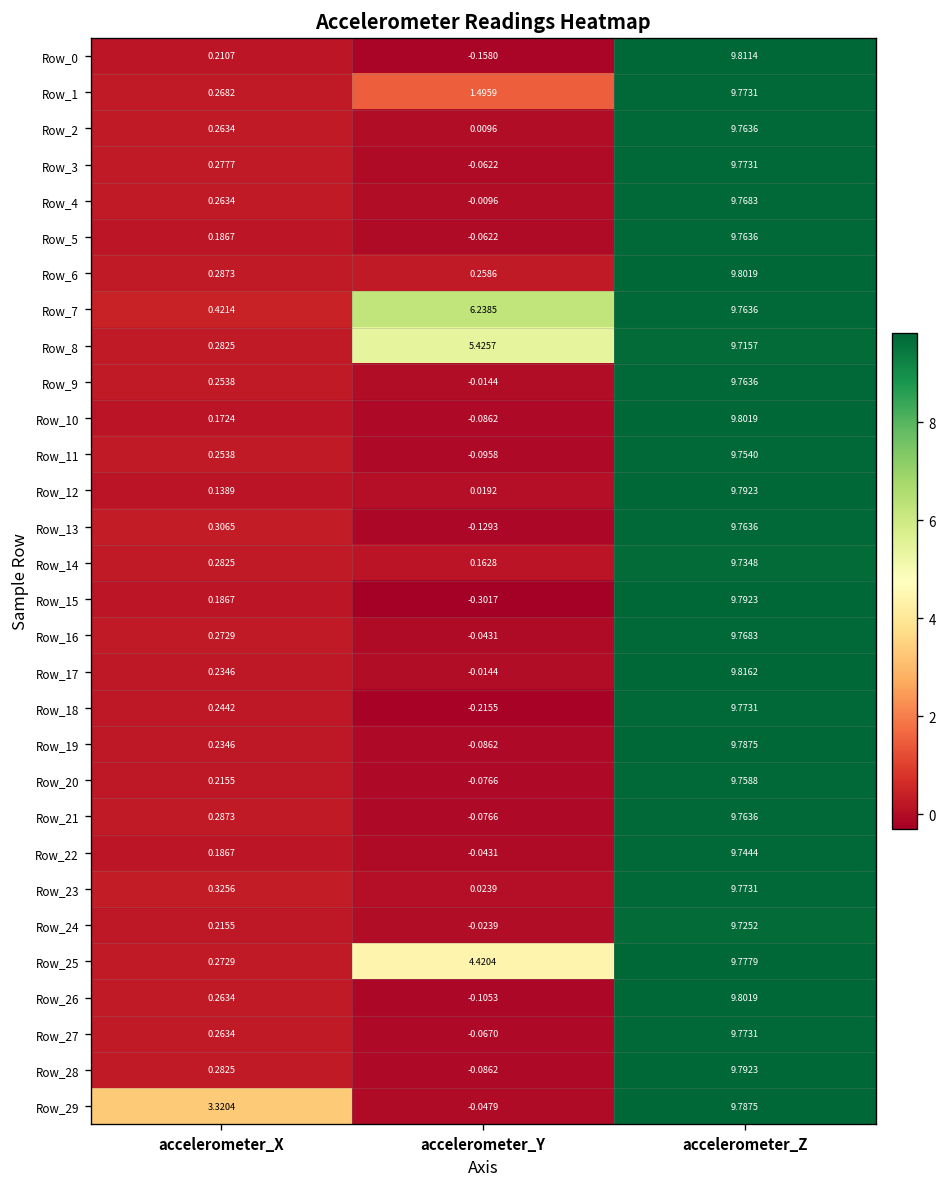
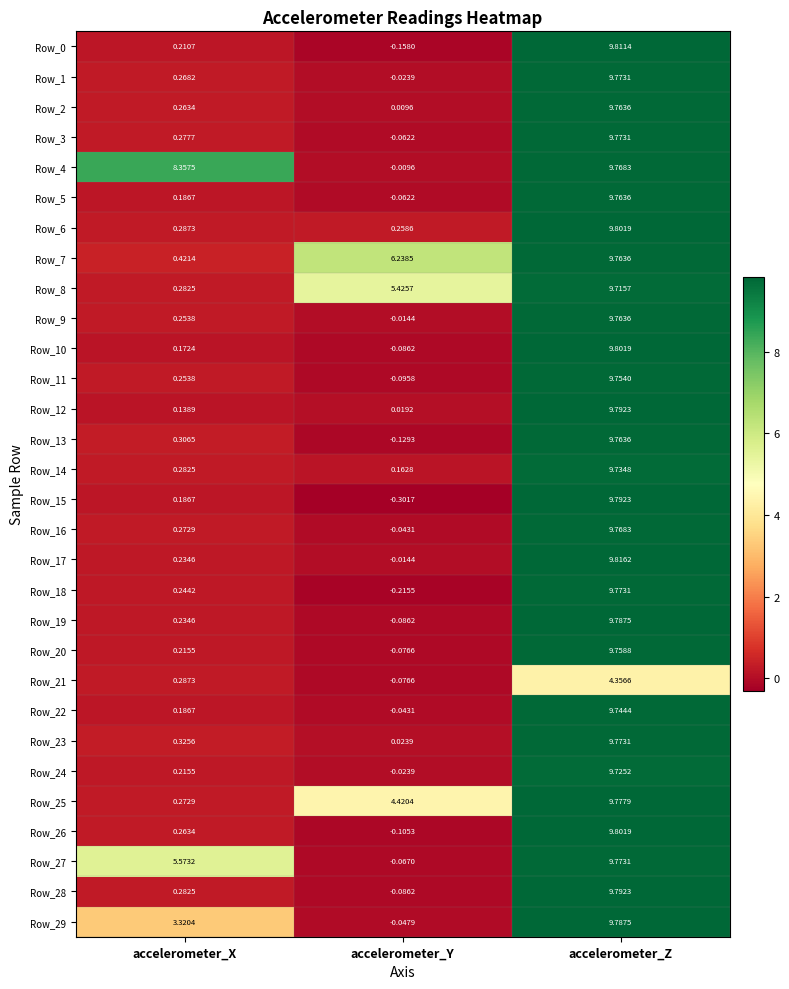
  {
    "Row_0": {
      "accelerometer_X": 0.2107,
      "accelerometer_Y": -0.1580,
      "accelerometer_Z": 9.8114
    },
    "Row_1": {
      "accelerometer_X": 0.2682,
-     "accelerometer_Y": 1.4959,
+     "accelerometer_Y": -0.0239,
      "accelerometer_Z": 9.7731
    },
    "Row_2": {
      "accelerometer_X": 0.2634,
      "accelerometer_Y": 0.0096,
      "accelerometer_Z": 9.7636
    },
    "Row_3": {
      "accelerometer_X": 0.2777,
      "accelerometer_Y": -0.0622,
      "accelerometer_Z": 9.7731
    },
    "Row_4": {
-     "accelerometer_X": 0.2634,
+     "accelerometer_X": 8.3575,
      "accelerometer_Y": -0.0096,
      "accelerometer_Z": 9.7683
    },
    "Row_5": {
      "accelerometer_X": 0.1867,
      "accelerometer_Y": -0.0622,
      "accelerometer_Z": 9.7636
    },
    "Row_6": {
      "accelerometer_X": 0.2873,
      "accelerometer_Y": 0.2586,
      "accelerometer_Z": 9.8019
    },
    "Row_7": {
      "accelerometer_X": 0.4214,
      "accelerometer_Y": 6.2385,
      "accelerometer_Z": 9.7636
    },
    "Row_8": {
      "accelerometer_X": 0.2825,
      "accelerometer_Y": 5.4257,
      "accelerometer_Z": 9.7157
    },
    "Row_9": {
      "accelerometer_X": 0.2538,
      "accelerometer_Y": -0.0144,
      "accelerometer_Z": 9.7636
    },
    "Row_10": {
      "accelerometer_X": 0.1724,
      "accelerometer_Y": -0.0862,
      "accelerometer_Z": 9.8019
    },
    "Row_11": {
      "accelerometer_X": 0.2538,
      "accelerometer_Y": -0.0958,
      "accelerometer_Z": 9.7540
    },
    "Row_12": {
      "accelerometer_X": 0.1389,
      "accelerometer_Y": 0.0192,
      "accelerometer_Z": 9.7923
    },
    "Row_13": {
      "accelerometer_X": 0.3065,
      "accelerometer_Y": -0.1293,
      "accelerometer_Z": 9.7636
    },
    "Row_14": {
      "accelerometer_X": 0.2825,
      "accelerometer_Y": 0.1628,
      "accelerometer_Z": 9.7348
    },
    "Row_15": {
      "accelerometer_X": 0.1867,
      "accelerometer_Y": -0.3017,
      "accelerometer_Z": 9.7923
    },
    "Row_16": {
      "accelerometer_X": 0.2729,
      "accelerometer_Y": -0.0431,
      "accelerometer_Z": 9.7683
    },
    "Row_17": {
      "accelerometer_X": 0.2346,
      "accelerometer_Y": -0.0144,
      "accelerometer_Z": 9.8162
    },
    "Row_18": {
      "accelerometer_X": 0.2442,
      "accelerometer_Y": -0.2155,
      "accelerometer_Z": 9.7731
    },
    "Row_19": {
      "accelerometer_X": 0.2346,
      "accelerometer_Y": -0.0862,
      "accelerometer_Z": 9.7875
    },
    "Row_20": {
      "accelerometer_X": 0.2155,
      "accelerometer_Y": -0.0766,
      "accelerometer_Z": 9.7588
    },
    "Row_21": {
      "accelerometer_X": 0.2873,
      "accelerometer_Y": -0.0766,
-     "accelerometer_Z": 9.7636
+     "accelerometer_Z": 4.3566
    },
    "Row_22": {
      "accelerometer_X": 0.1867,
      "accelerometer_Y": -0.0431,
      "accelerometer_Z": 9.7444
    },
    "Row_23": {
      "accelerometer_X": 0.3256,
      "accelerometer_Y": 0.0239,
      "accelerometer_Z": 9.7731
    },
    "Row_24": {
      "accelerometer_X": 0.2155,
      "accelerometer_Y": -0.0239,
      "accelerometer_Z": 9.7252
    },
    "Row_25": {
      "accelerometer_X": 0.2729,
      "accelerometer_Y": 4.4204,
      "accelerometer_Z": 9.7779
    },
    "Row_26": {
      "accelerometer_X": 0.2634,
      "accelerometer_Y": -0.1053,
      "accelerometer_Z": 9.8019
    },
    "Row_27": {
-     "accelerometer_X": 0.2634,
+     "accelerometer_X": 5.5732,
      "accelerometer_Y": -0.0670,
      "accelerometer_Z": 9.7731
    },
    "Row_28": {
      "accelerometer_X": 0.2825,
      "accelerometer_Y": -0.0862,
      "accelerometer_Z": 9.7923
    },
    "Row_29": {
      "accelerometer_X": 3.3204,
      "accelerometer_Y": -0.0479,
      "accelerometer_Z": 9.7875
    }
  }
